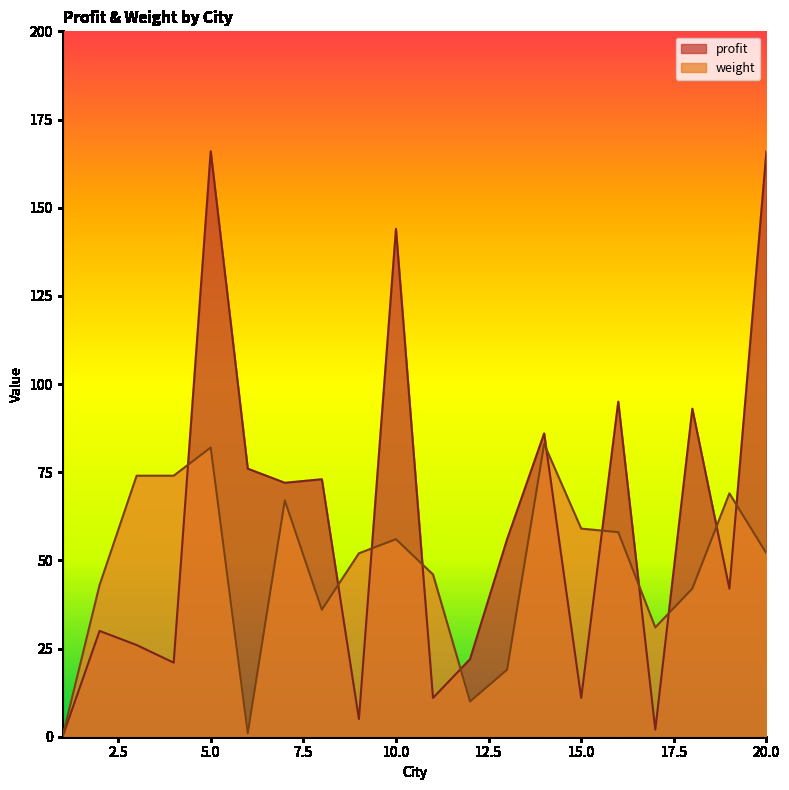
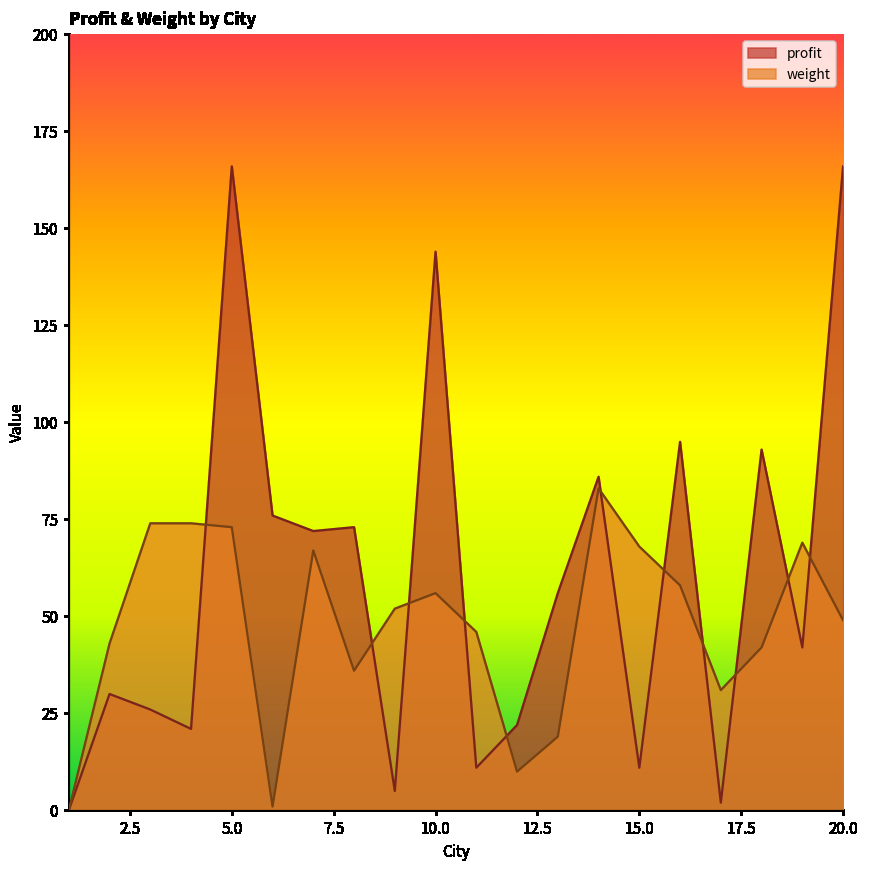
  {
    "profit": {
      "5.0": 166,
      "10.0": 144,
      "15.0": 11,
      "20.0": 166
    },
    "weight": {
-     "5.0": 82,
+     "5.0": 73,
      "10.0": 56,
-     "15.0": 59,
-     "20.0": 52
+     "15.0": 68,
+     "20.0": 49
    }
  }
